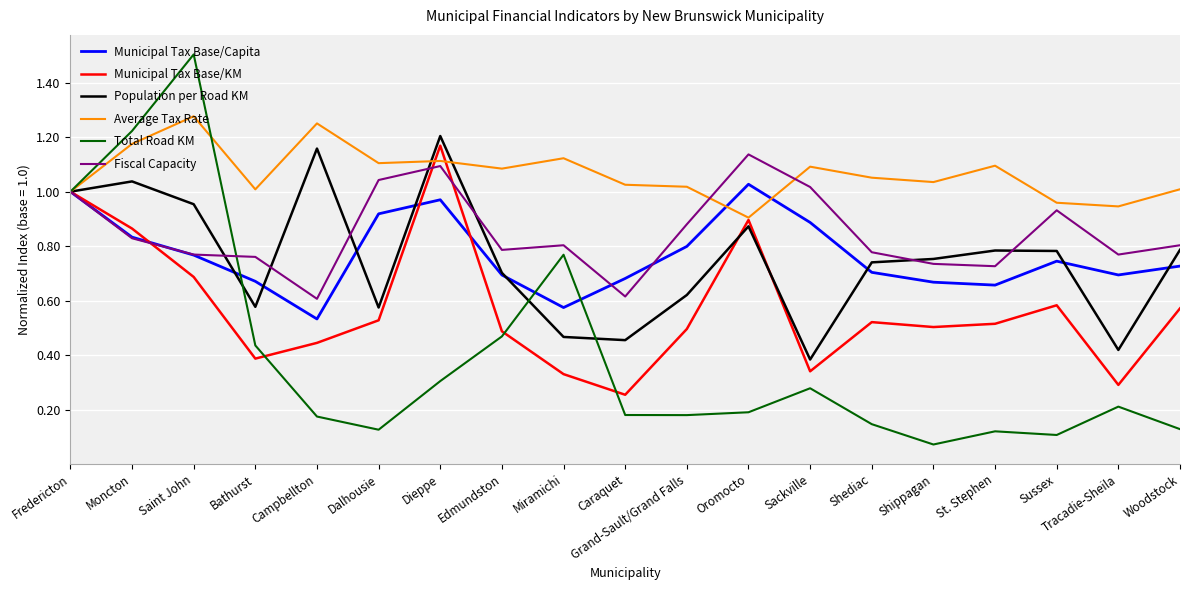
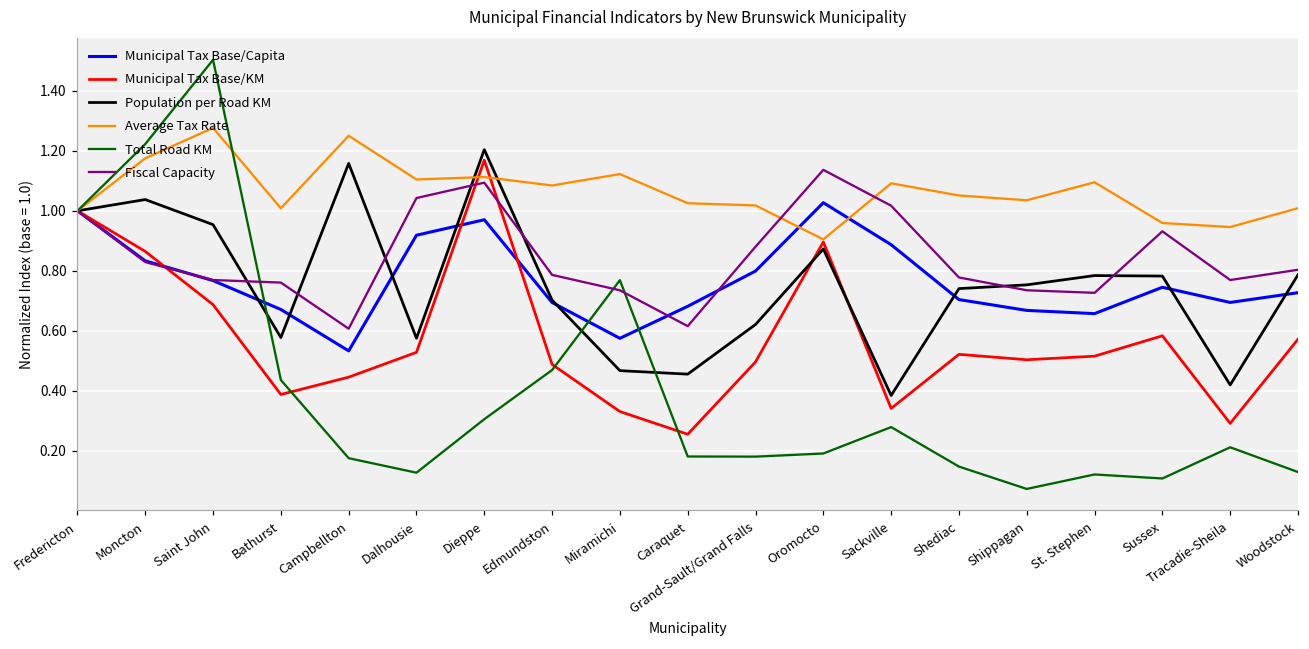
  {
    "Municipal Tax Base/Capita": {
      "Bathurst": 0.67,
      "Campbellton": 0.53,
      "Dalhousie": 0.92,
      "Dieppe": 0.97,
      "Miramichi": 0.57,
      "Caraquet": 0.68,
      "Grand-Sault/Grand Falls": 0.80,
      "Oromocto": 1.03,
      "Sackville": 0.89,
      "Shediac": 0.70,
      "Shippagan": 0.67,
      "St. Stephen": 0.66,
      "Sussex": 0.75,
      "Tracadie-Sheila": 0.69,
      "Woodstock": 0.73
    },
    "Municipal Tax Base/KM": {
      "Moncton": 0.86,
      "Saint John": 0.69,
      "Bathurst": 0.39,
      "Campbellton": 0.45,
      "Dalhousie": 0.53,
      "Dieppe": 1.17,
      "Edmundston": 0.49,
      "Miramichi": 0.33,
      "Caraquet": 0.25,
      "Grand-Sault/Grand Falls": 0.50,
      "Sackville": 0.34,
      "Shediac": 0.52,
      "Shippagan": 0.50,
      "St. Stephen": 0.52,
      "Sussex": 0.58,
      "Tracadie-Sheila": 0.29,
      "Woodstock": 0.57
    },
    "Population per Road KM": {
      "Moncton": 1.04,
      "Saint John": 0.95,
      "Bathurst": 0.58,
      "Campbellton": 1.16,
      "Dalhousie": 0.57,
      "Dieppe": 1.20,
      "Miramichi": 0.47,
      "Caraquet": 0.46,
      "Grand-Sault/Grand Falls": 0.62,
      "Oromocto": 0.87,
      "Sackville": 0.38,
      "Shediac": 0.74,
      "Shippagan": 0.75,
      "St. Stephen": 0.78,
      "Sussex": 0.78,
      "Tracadie-Sheila": 0.42,
      "Woodstock": 0.79
    },
    "Average Tax Rate": {
      "Moncton": 1.18,
      "Saint John": 1.28,
      "Bathurst": 1.01,
      "Campbellton": 1.25,
      "Dalhousie": 1.10,
      "Dieppe": 1.11,
      "Edmundston": 1.08,
      "Miramichi": 1.12,
      "Caraquet": 1.03,
      "Grand-Sault/Grand Falls": 1.02,
      "Sackville": 1.09,
      "Shediac": 1.05,
      "Shippagan": 1.04,
      "St. Stephen": 1.10,
      "Sussex": 0.96,
      "Tracadie-Sheila": 0.95,
      "Woodstock": 1.01
    },
    "Total Road KM": {
      "Moncton": 1.22,
      "Saint John": 1.50,
      "Bathurst": 0.44,
      "Campbellton": 0.17,
      "Dalhousie": 0.13,
      "Dieppe": 0.30,
      "Edmundston": 0.47,
      "Miramichi": 0.77,
      "Caraquet": 0.18,
      "Grand-Sault/Grand Falls": 0.18,
      "Oromocto": 0.19,
      "Sackville": 0.28,
      "Shediac": 0.15,
      "Shippagan": 0.07,
      "St. Stephen": 0.12,
      "Sussex": 0.11,
      "Tracadie-Sheila": 0.21,
      "Woodstock": 0.13
    },
    "Fiscal Capacity": {
      "Bathurst": 0.76,
      "Campbellton": 0.61,
      "Dalhousie": 1.04,
      "Dieppe": 1.09,
      "Edmundston": 0.79,
-     "Miramichi": 0.80,
+     "Miramichi": 0.74,
      "Caraquet": 0.62,
      "Grand-Sault/Grand Falls": 0.88,
      "Oromocto": 1.14,
      "Sackville": 1.02,
      "Shediac": 0.78,
      "Shippagan": 0.74,
      "St. Stephen": 0.73,
      "Sussex": 0.93,
      "Tracadie-Sheila": 0.77,
      "Woodstock": 0.80
    }
  }
